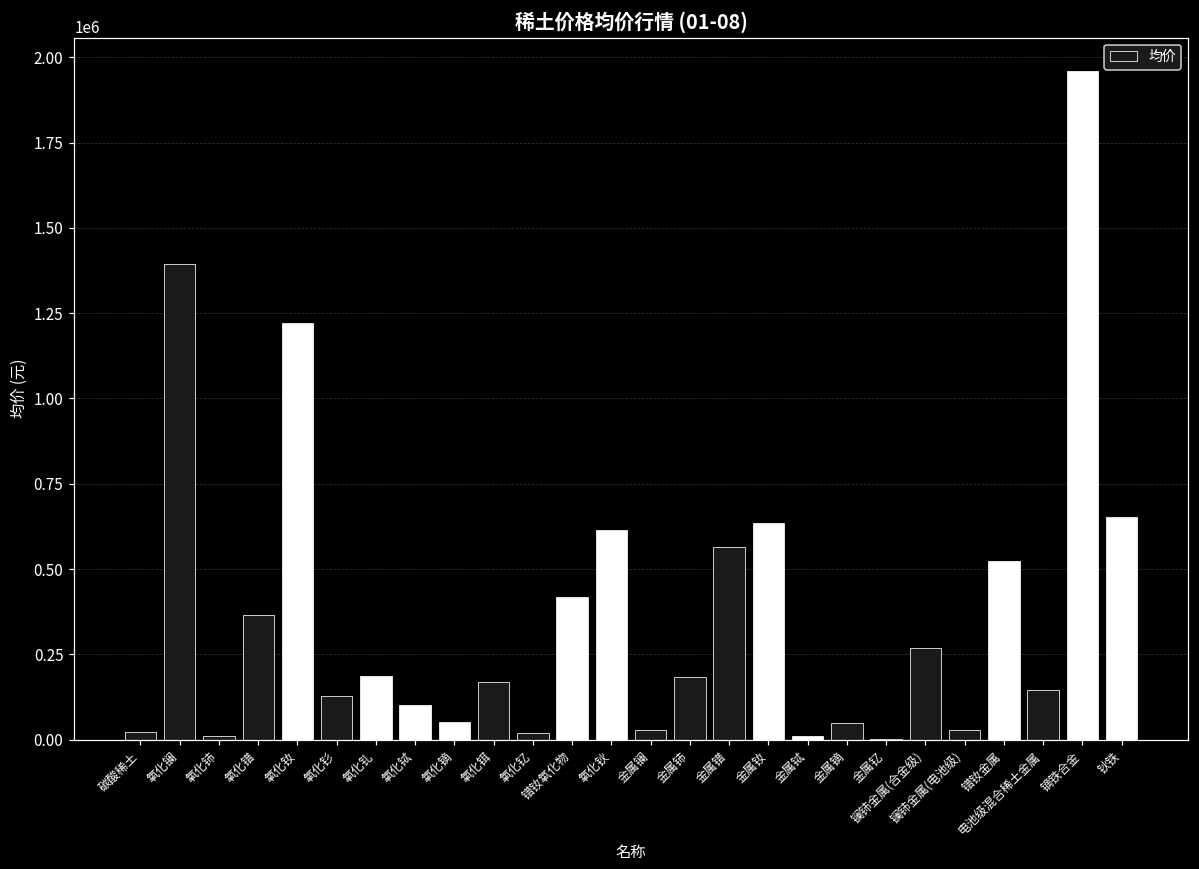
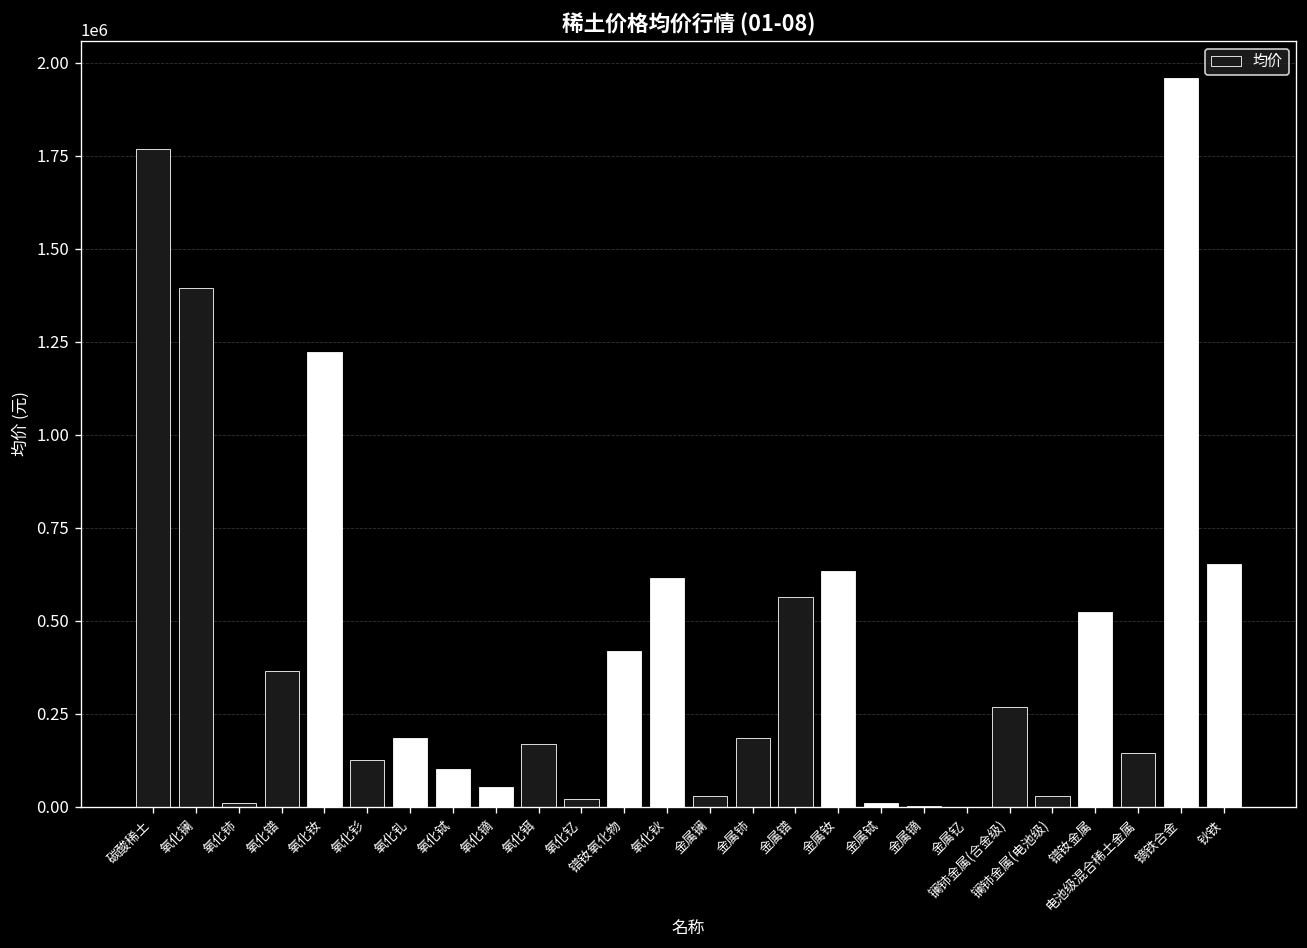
  {
-   "碳酸稀土": 20000,
+   "碳酸稀土": 1770000,
    "氧化镧": 1400000,
    "氧化铈": 10000,
    "氧化镨": 370000,
    "氧化钕": 1220000,
    "氧化钐": 130000,
    "氧化钆": 190000,
    "氧化铽": 100000,
    "氧化镝": 50000,
    "氧化铒": 170000,
    "氧化钇": 20000,
    "镨钕氧化物": 420000,
    "氧化钬": 620000,
    "金属镧": 30000,
    "金属铈": 180000,
    "金属镨": 570000,
    "金属钕": 640000,
    "金属铽": 10000,
-   "金属镝": 50000,
+   "金属镝": 0,
    "镧铈金属(合金级)": 270000,
    "镧铈金属(电池级)": 30000,
    "镨钕金属": 520000,
    "电池级混合稀土金属": 150000,
    "镝铁合金": 1960000,
    "钬铁": 650000
  }
